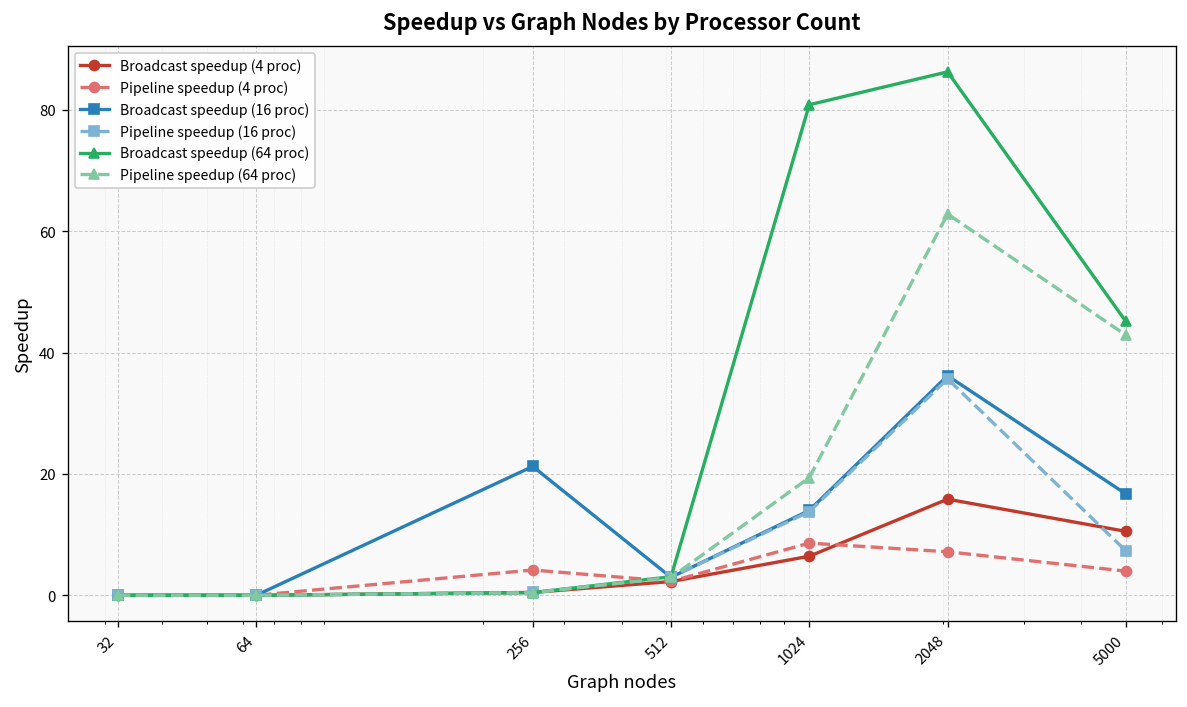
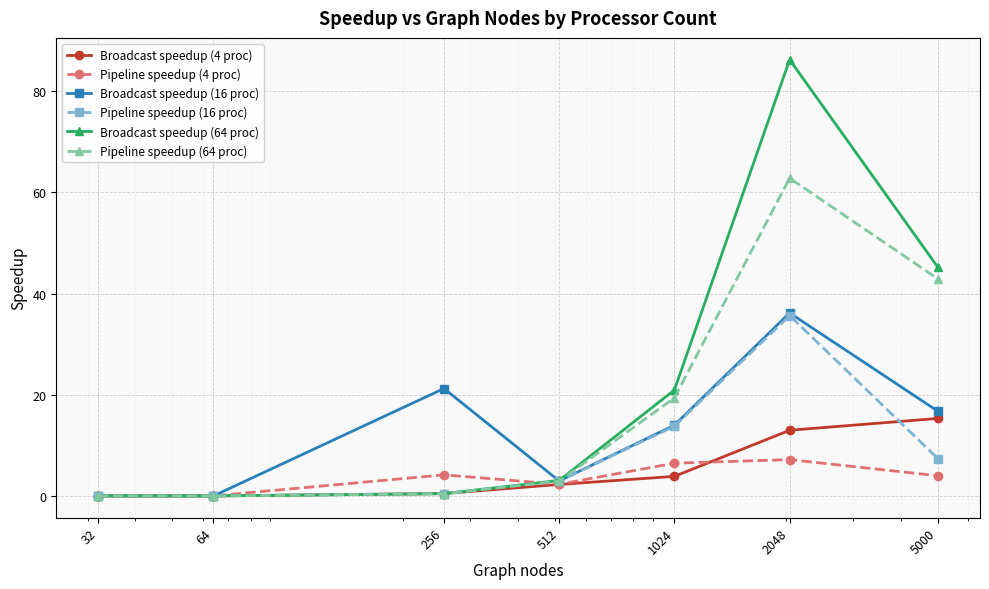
  {
    "Broadcast speedup (4 proc)": {
-     "1024": 6,
-     "2048": 16,
-     "5000": 11
+     "1024": 4,
+     "2048": 13,
+     "5000": 15
    },
    "Pipeline speedup (4 proc)": {
      "256": 4,
-     "1024": 9,
+     "1024": 6,
      "2048": 7,
      "5000": 4
    },
    "Broadcast speedup (16 proc)": {
      "256": 21,
      "2048": 36,
      "5000": 17
    },
    "Broadcast speedup (64 proc)": {
-     "1024": 81,
+     "1024": 21,
      "2048": 86,
      "5000": 45
    }
  }
